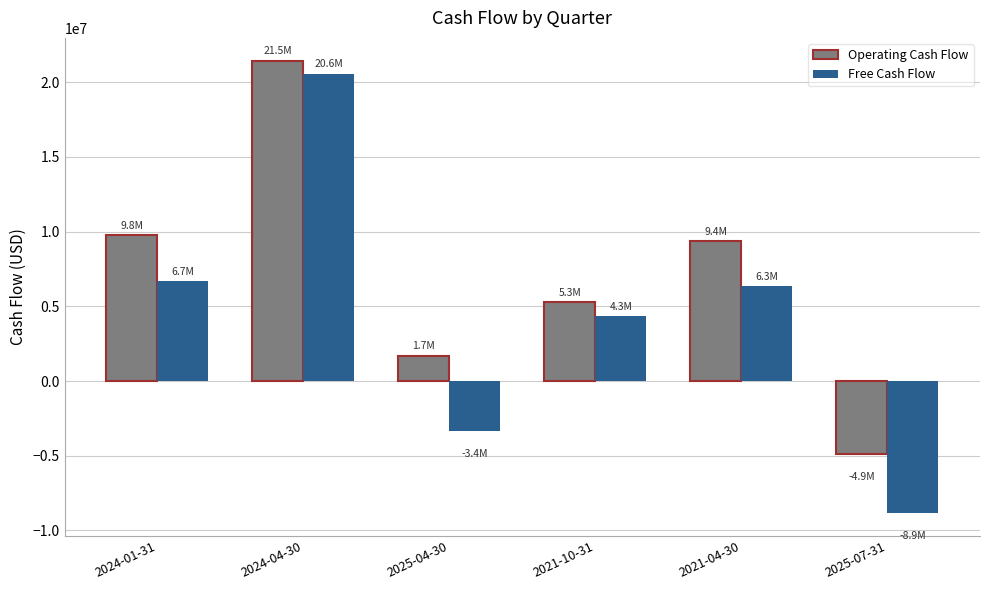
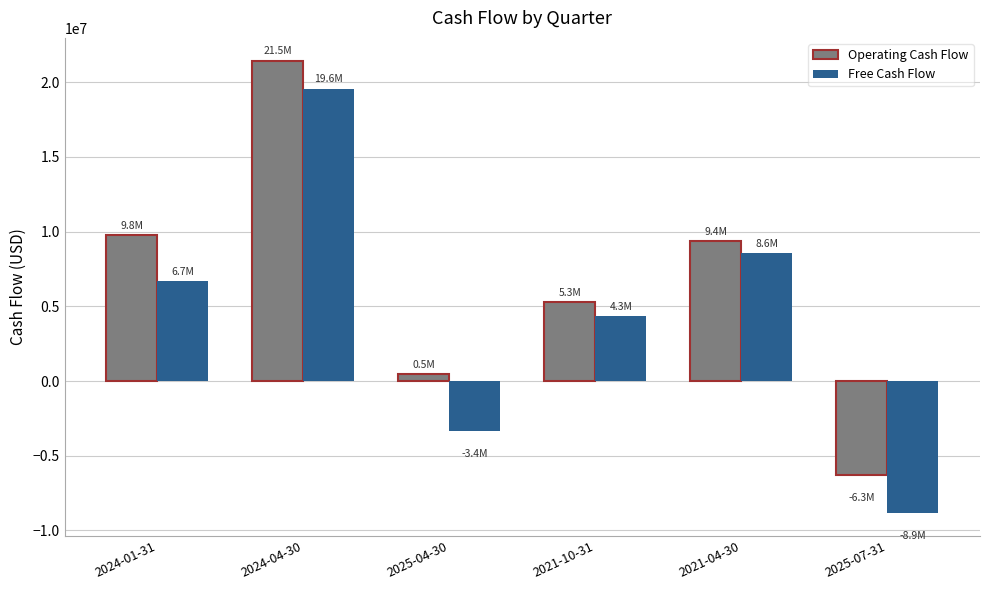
  {
    "Operating Cash Flow": {
      "2024-01-31": "9.8M",
      "2024-04-30": "21.5M",
-     "2025-04-30": "1.7M",
+     "2025-04-30": "0.5M",
      "2021-10-31": "5.3M",
      "2021-04-30": "9.4M",
-     "2025-07-31": "-4.9M"
+     "2025-07-31": "-6.3M"
    },
    "Free Cash Flow": {
      "2024-01-31": "6.7M",
-     "2024-04-30": "20.6M",
+     "2024-04-30": "19.6M",
      "2025-04-30": "-3.4M",
      "2021-10-31": "4.3M",
-     "2021-04-30": "6.3M",
+     "2021-04-30": "8.6M",
      "2025-07-31": "-8.9M"
    }
  }
